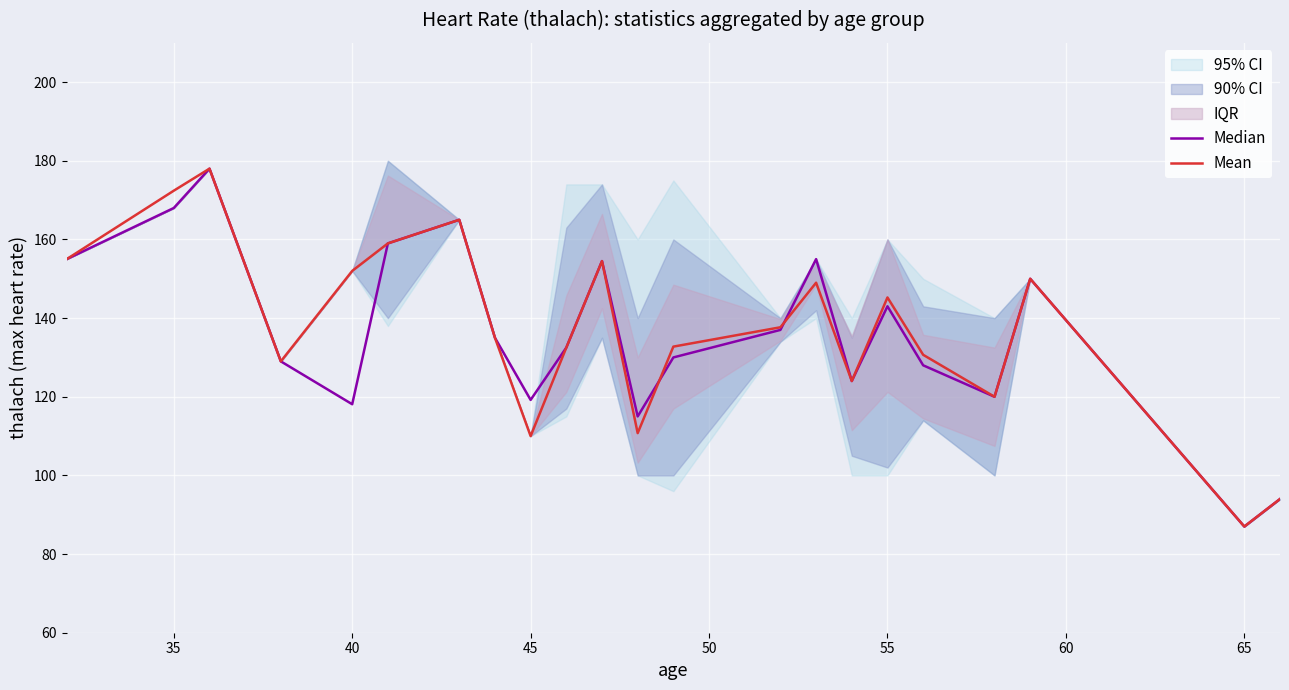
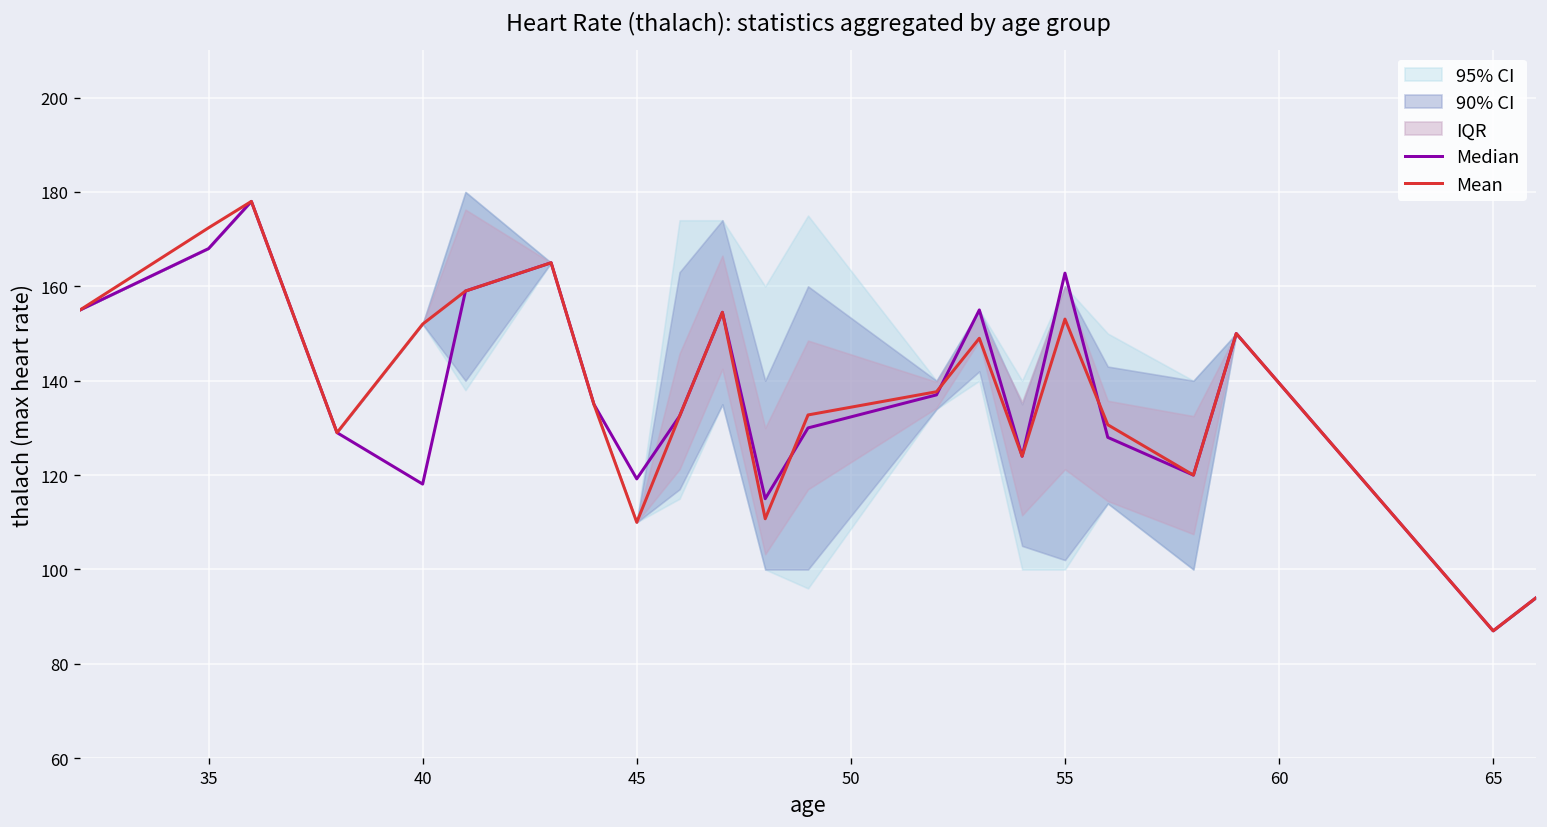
  {
    "Median": {
      "40": 118,
      "45": 119,
-     "55": 143
+     "55": 163
    },
    "Mean": {
      "35": 172,
-     "55": 145
+     "55": 153
    }
  }
